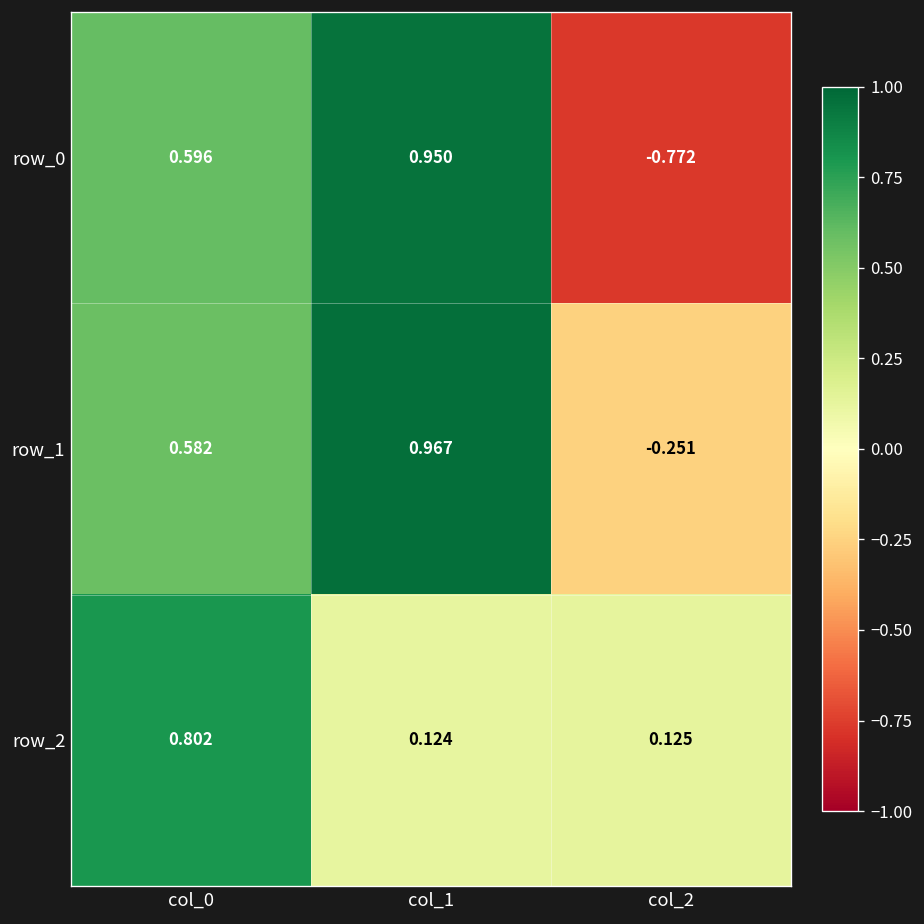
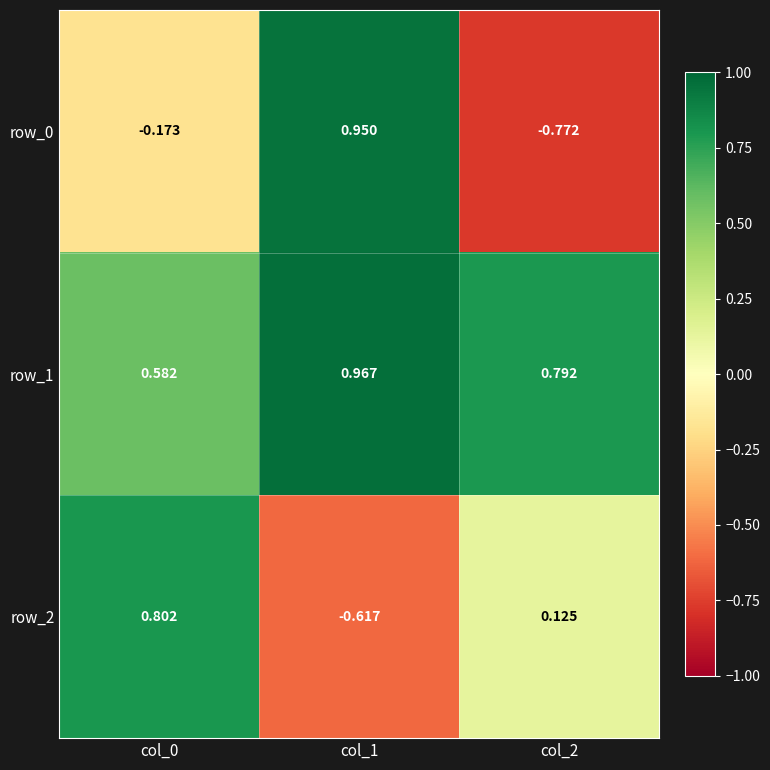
  {
    "row_0": {
-     "col_0": 0.596,
+     "col_0": -0.173,
      "col_1": 0.950,
      "col_2": -0.772
    },
    "row_1": {
      "col_0": 0.582,
      "col_1": 0.967,
-     "col_2": -0.251
+     "col_2": 0.792
    },
    "row_2": {
      "col_0": 0.802,
-     "col_1": 0.124,
+     "col_1": -0.617,
      "col_2": 0.125
    }
  }
